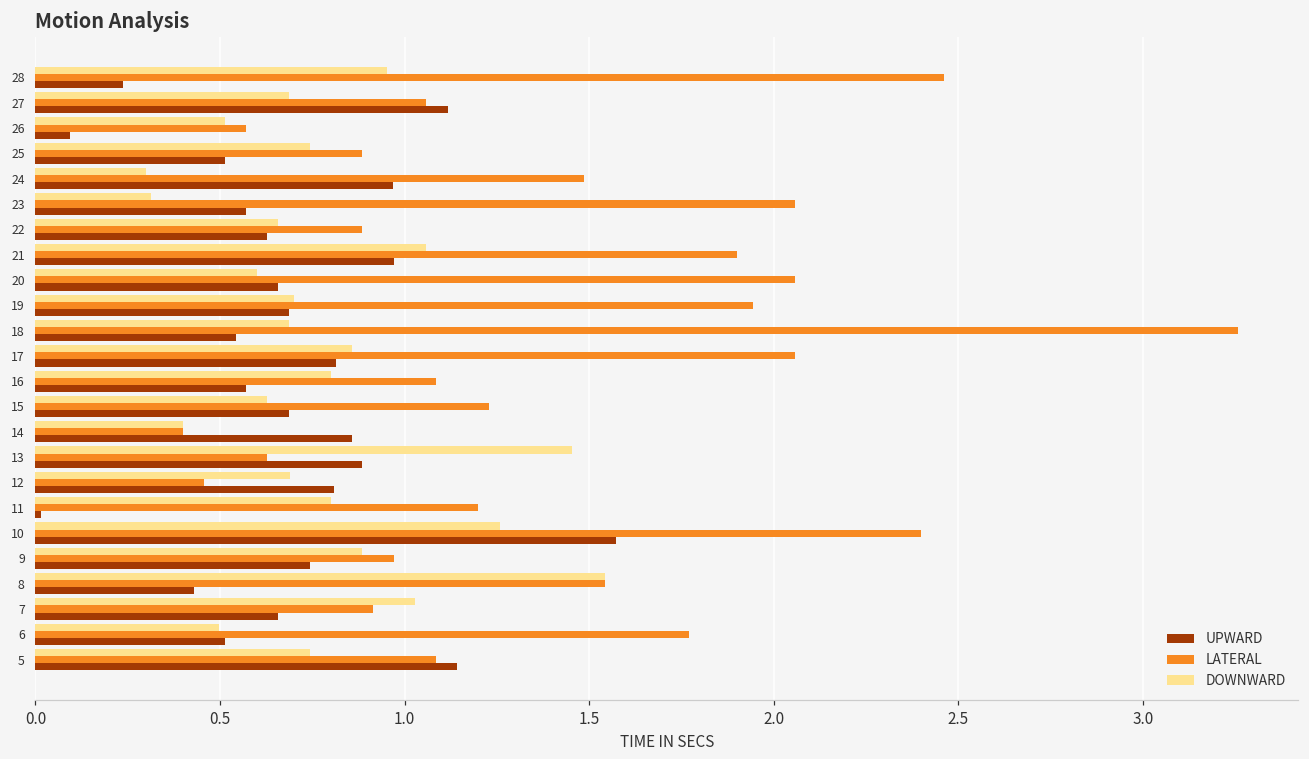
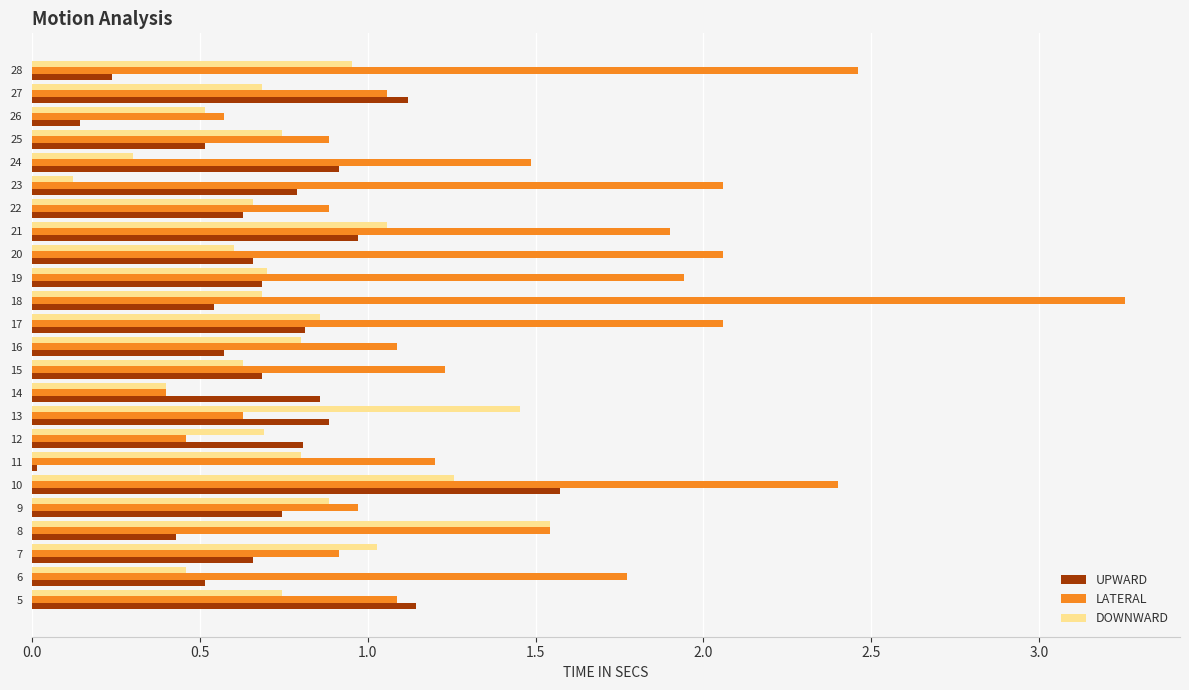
  {
    "UPWARD": {
      "28": 0.24,
      "27": 1.12,
-     "26": 0.09,
+     "26": 0.14,
      "25": 0.51,
-     "24": 0.97,
-     "23": 0.57,
+     "24": 0.91,
+     "23": 0.79,
      "22": 0.63,
      "21": 0.97,
      "20": 0.66,
      "19": 0.69,
      "18": 0.54,
      "17": 0.81,
      "16": 0.57,
      "15": 0.69,
      "14": 0.86,
      "13": 0.89,
      "12": 0.81,
      "11": 0.01,
      "10": 1.57,
      "9": 0.74,
      "8": 0.43,
      "7": 0.66,
      "6": 0.51,
      "5": 1.14
    },
    "LATERAL": {
      "28": 2.46,
      "27": 1.06,
      "26": 0.57,
      "25": 0.89,
      "24": 1.49,
      "23": 2.06,
      "22": 0.89,
      "21": 1.90,
      "20": 2.06,
      "19": 1.94,
      "18": 3.26,
      "17": 2.06,
      "16": 1.09,
      "15": 1.23,
      "14": 0.40,
      "13": 0.63,
      "12": 0.46,
      "11": 1.20,
      "10": 2.40,
      "9": 0.97,
      "8": 1.54,
      "7": 0.91,
      "6": 1.77,
      "5": 1.09
    },
    "DOWNWARD": {
      "28": 0.95,
      "27": 0.69,
      "26": 0.51,
      "25": 0.74,
      "24": 0.30,
-     "23": 0.31,
+     "23": 0.12,
      "22": 0.66,
      "21": 1.06,
      "20": 0.60,
      "19": 0.70,
      "18": 0.69,
      "17": 0.86,
      "16": 0.80,
      "15": 0.63,
      "14": 0.40,
      "13": 1.45,
      "12": 0.69,
      "11": 0.80,
      "10": 1.26,
      "9": 0.89,
      "8": 1.54,
      "7": 1.03,
-     "6": 0.50,
+     "6": 0.46,
      "5": 0.74
    }
  }
